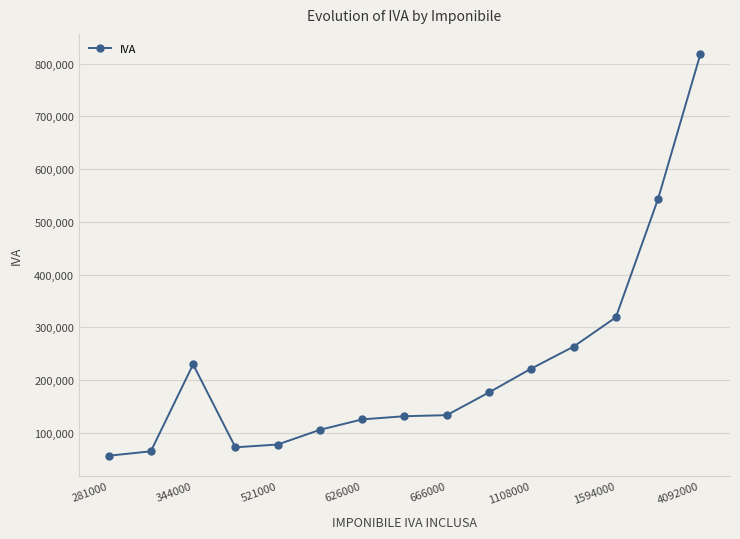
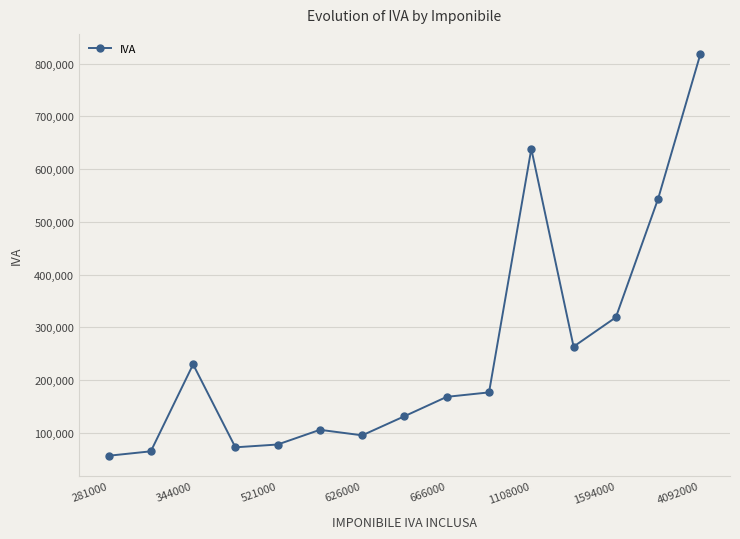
  {
    "281000": "60,000",
    "344000": "230,000",
    "521000": "80,000",
-   "626000": "130,000",
-   "666000": "130,000",
-   "1108000": "220,000",
+   "626000": "90,000",
+   "666000": "170,000",
+   "1108000": "640,000",
    "1594000": "320,000",
    "4092000": "820,000"
  }
